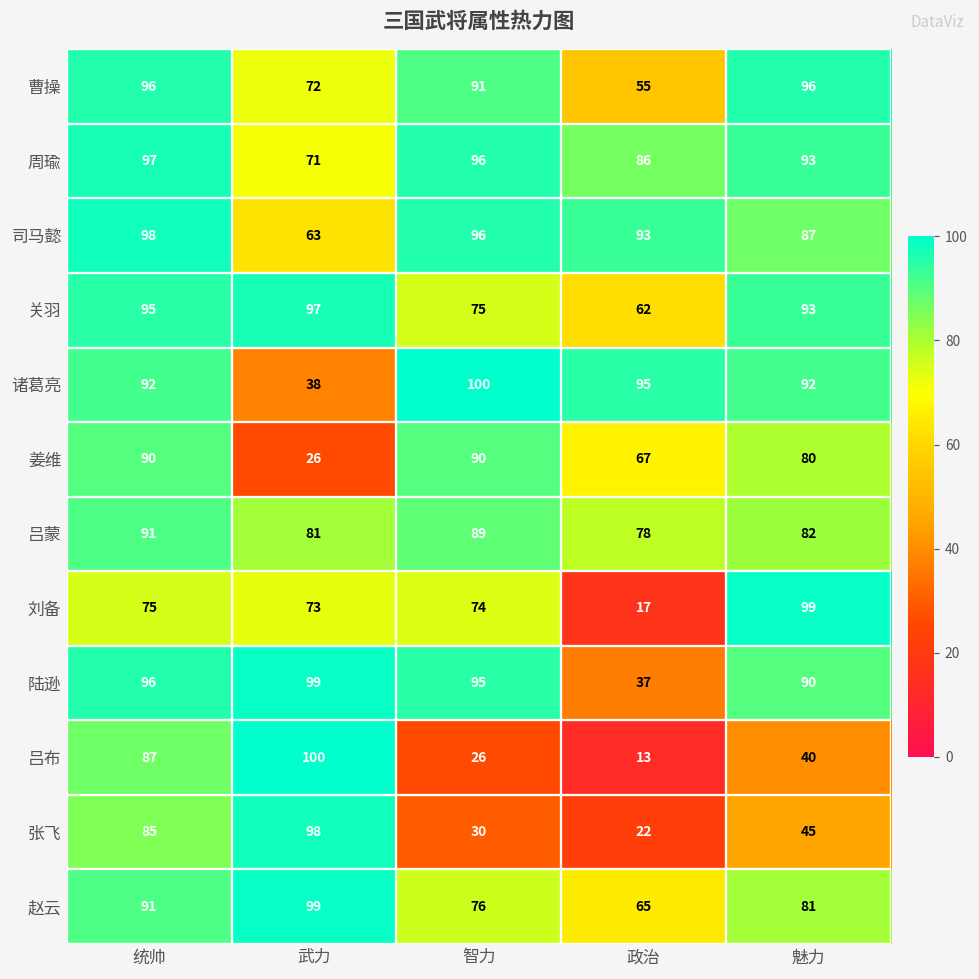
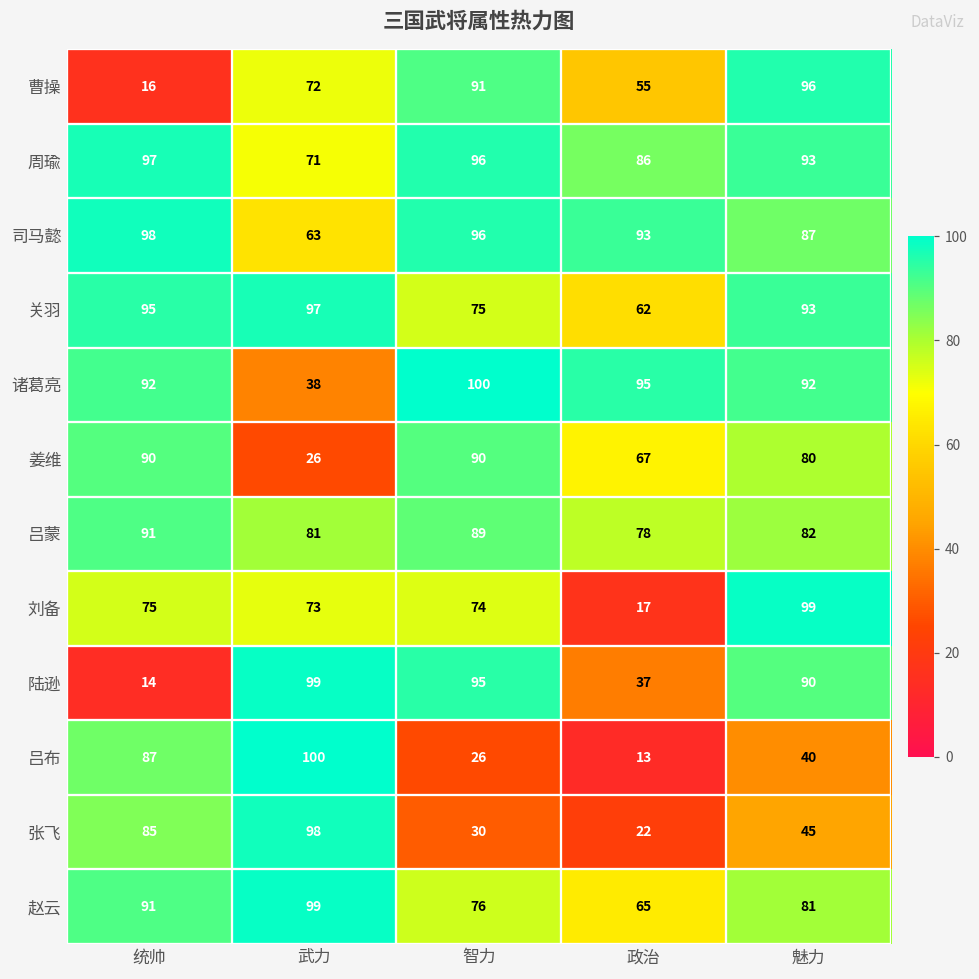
  {
    "曹操": {
-     "统帅": 96,
+     "统帅": 16,
      "武力": 72,
      "智力": 91,
      "政治": 55,
      "魅力": 96
    },
    "周瑜": {
      "统帅": 97,
      "武力": 71,
      "智力": 96,
      "政治": 86,
      "魅力": 93
    },
    "司马懿": {
      "统帅": 98,
      "武力": 63,
      "智力": 96,
      "政治": 93,
      "魅力": 87
    },
    "关羽": {
      "统帅": 95,
      "武力": 97,
      "智力": 75,
      "政治": 62,
      "魅力": 93
    },
    "诸葛亮": {
      "统帅": 92,
      "武力": 38,
      "智力": 100,
      "政治": 95,
      "魅力": 92
    },
    "姜维": {
      "统帅": 90,
      "武力": 26,
      "智力": 90,
      "政治": 67,
      "魅力": 80
    },
    "吕蒙": {
      "统帅": 91,
      "武力": 81,
      "智力": 89,
      "政治": 78,
      "魅力": 82
    },
    "刘备": {
      "统帅": 75,
      "武力": 73,
      "智力": 74,
      "政治": 17,
      "魅力": 99
    },
    "陆逊": {
-     "统帅": 96,
+     "统帅": 14,
      "武力": 99,
      "智力": 95,
      "政治": 37,
      "魅力": 90
    },
    "吕布": {
      "统帅": 87,
      "武力": 100,
      "智力": 26,
      "政治": 13,
      "魅力": 40
    },
    "张飞": {
      "统帅": 85,
      "武力": 98,
      "智力": 30,
      "政治": 22,
      "魅力": 45
    },
    "赵云": {
      "统帅": 91,
      "武力": 99,
      "智力": 76,
      "政治": 65,
      "魅力": 81
    }
  }
